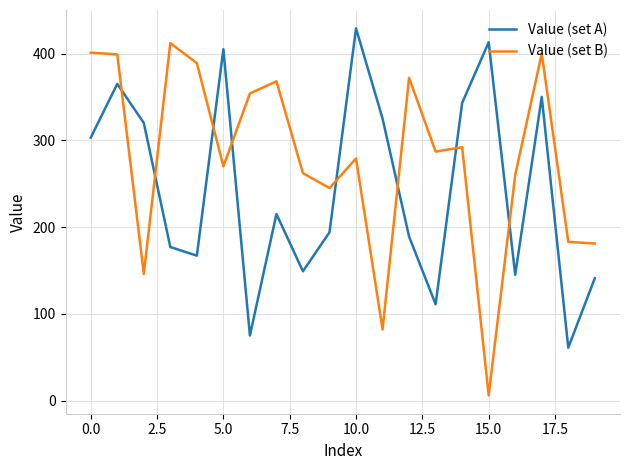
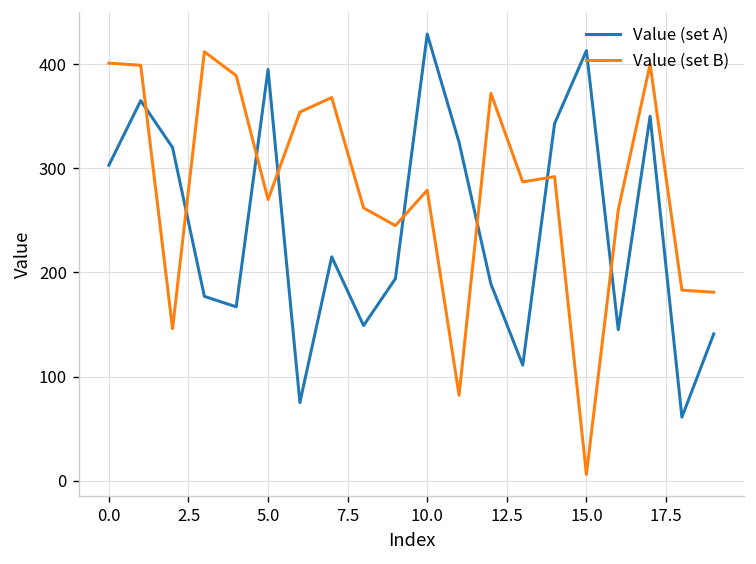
  {
    "Value (set A)": {
      "0.0": 300,
-     "5.0": 410,
+     "5.0": 400,
      "10.0": 430,
      "15.0": 410
    },
    "Value (set B)": {
      "0.0": 400,
      "5.0": 270,
      "10.0": 280,
      "15.0": 10
    }
  }
